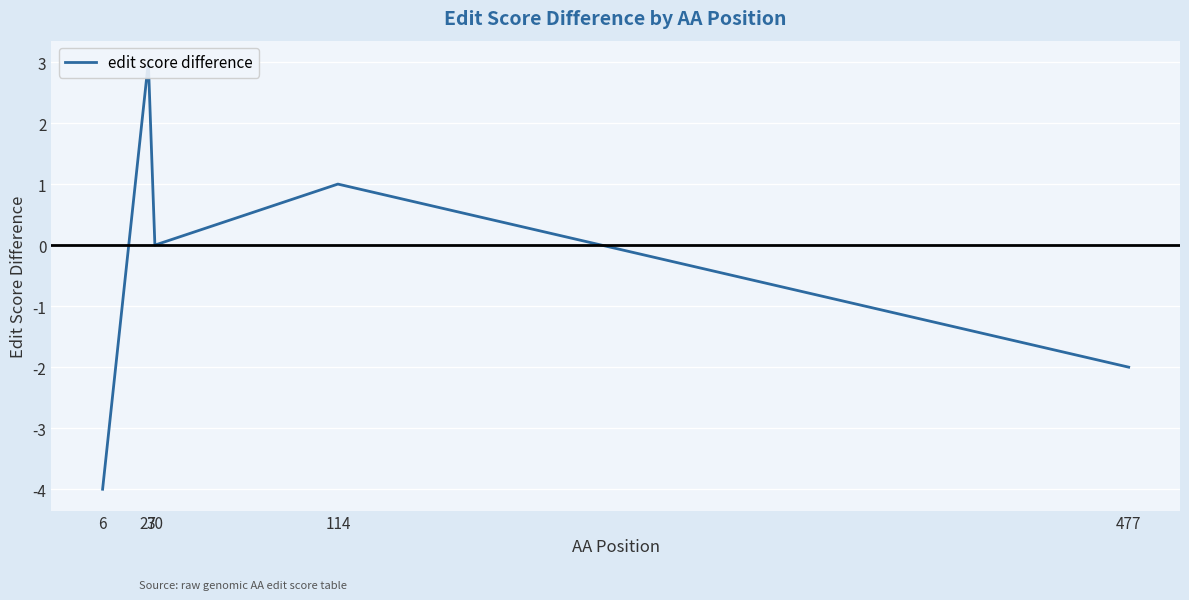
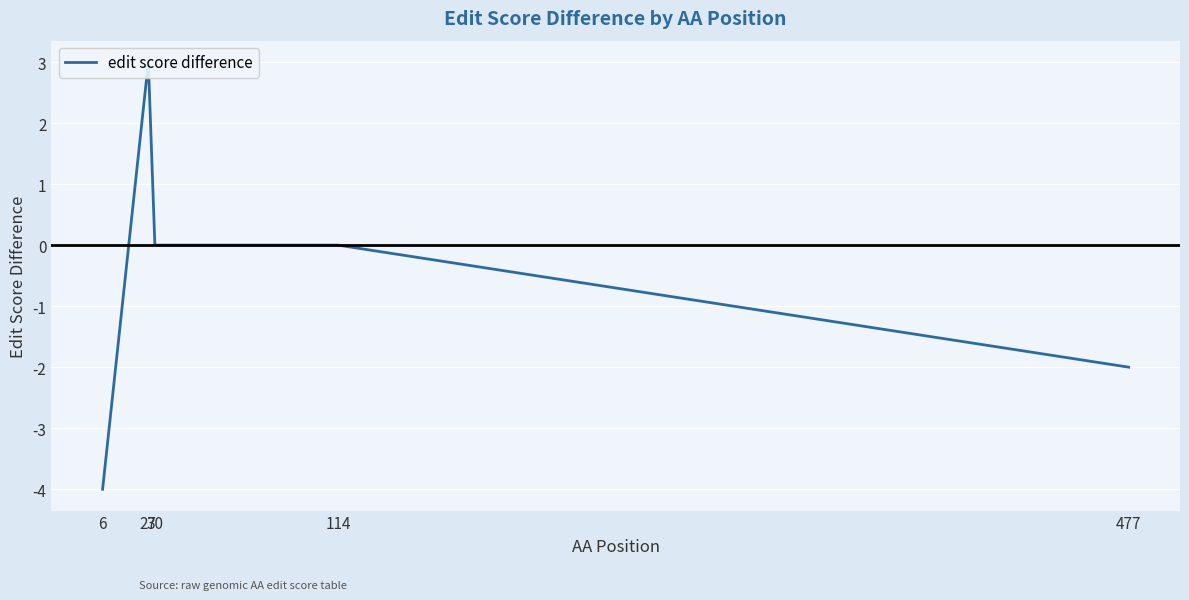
  {
    "6": -4,
-   "114": 1,
+   "114": 0,
    "477": -2
  }
